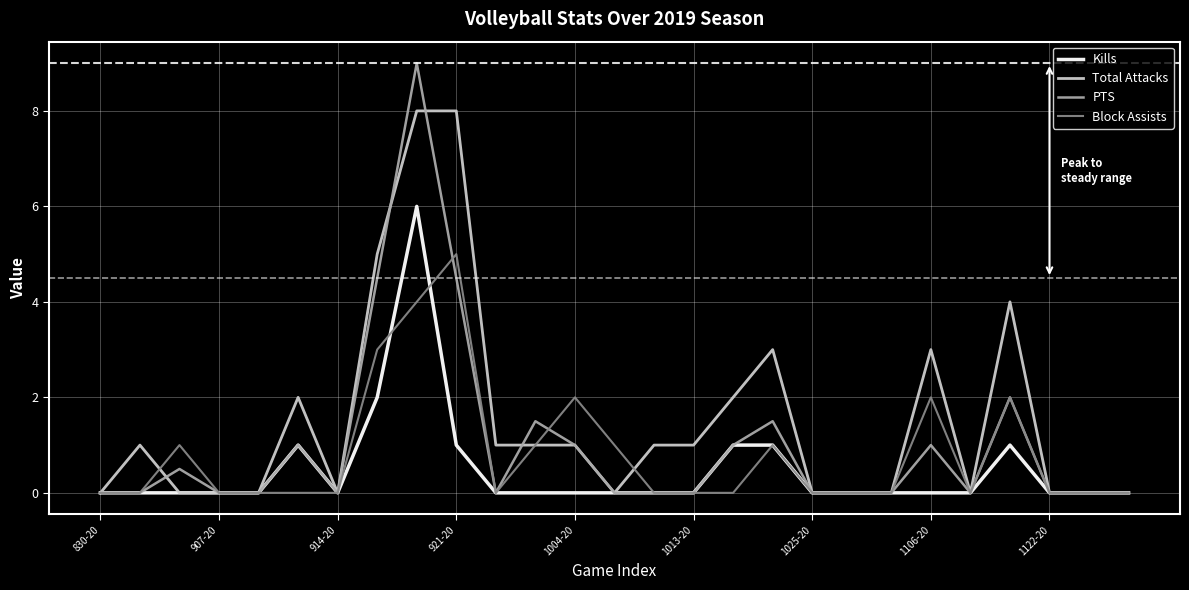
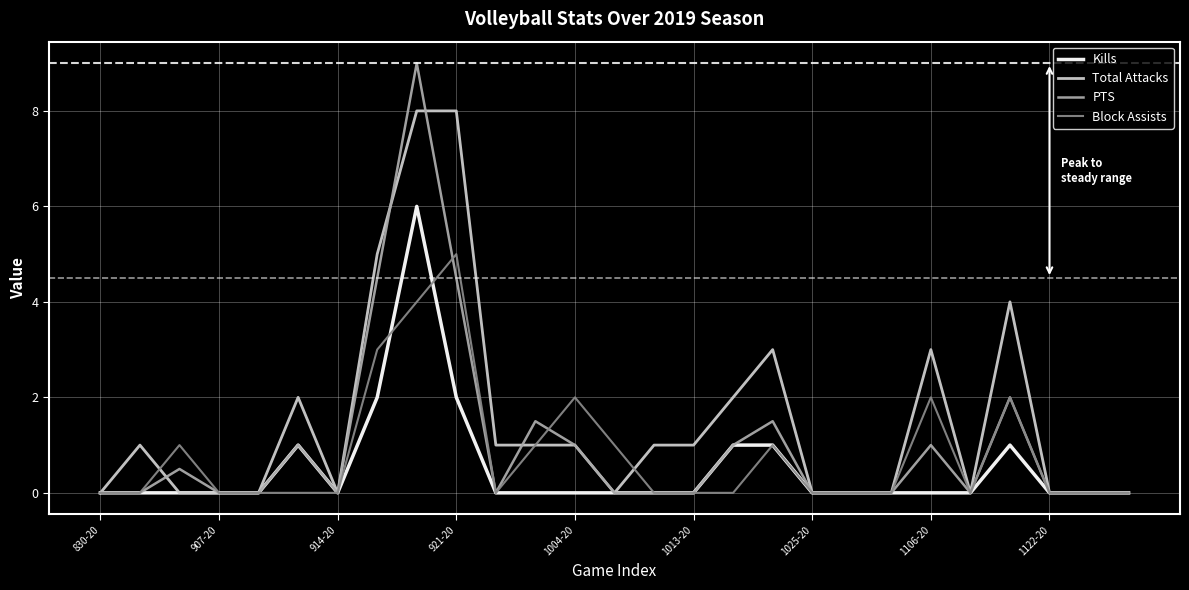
  {
    "Kills": {
-     "921-20": 1,
+     "921-20": 2,
      "1004-20": 0,
      "1106-20": 0
    }
  }
